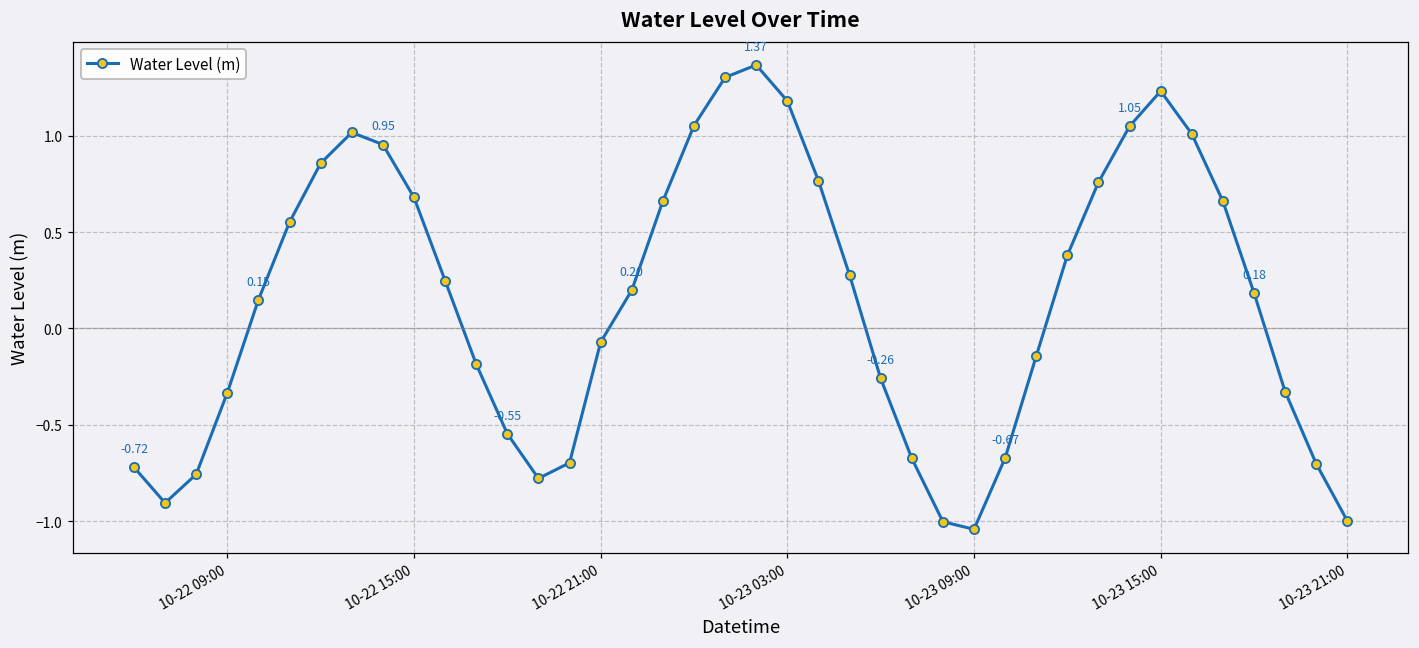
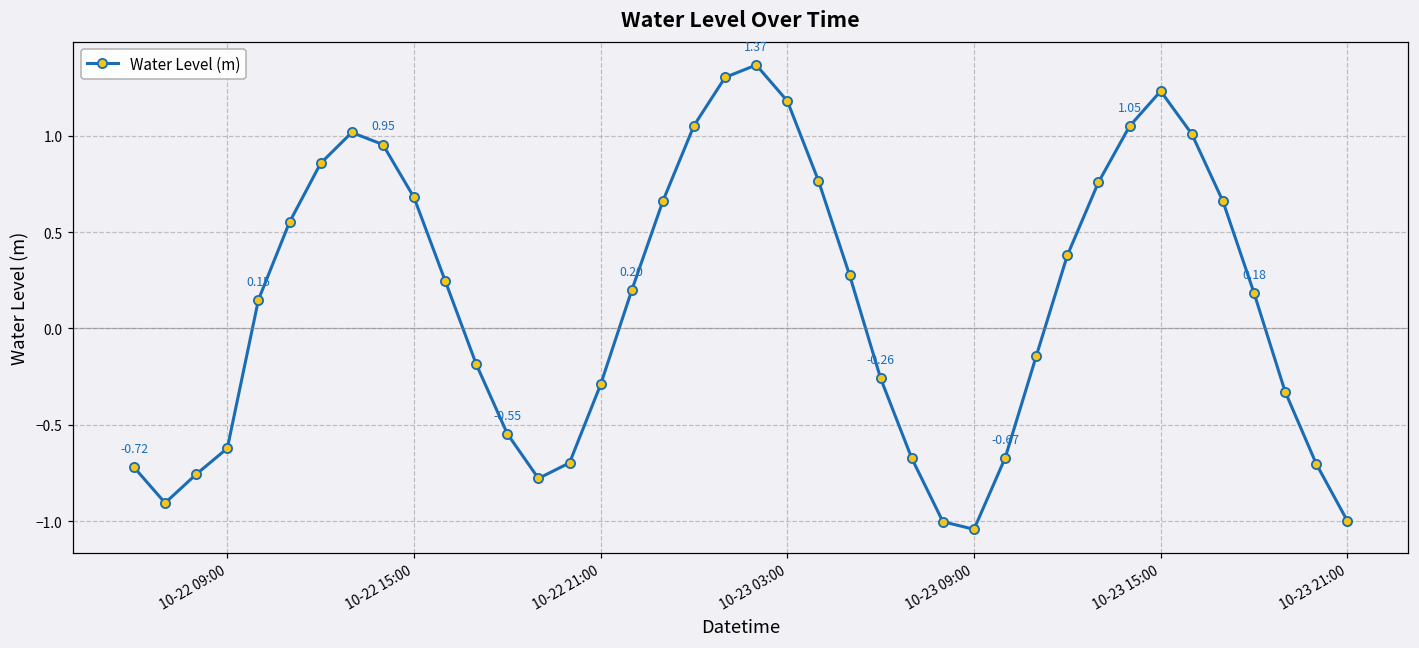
  {
-   "10-22 09:00": -0.33,
+   "10-22 09:00": -0.62,
    "10-22 15:00": 0.68,
-   "10-22 21:00": -0.07,
+   "10-22 21:00": -0.29,
    "10-23 03:00": 1.18,
    "10-23 09:00": -1.04,
    "10-23 15:00": 1.23,
    "10-23 21:00": -1.00
  }
